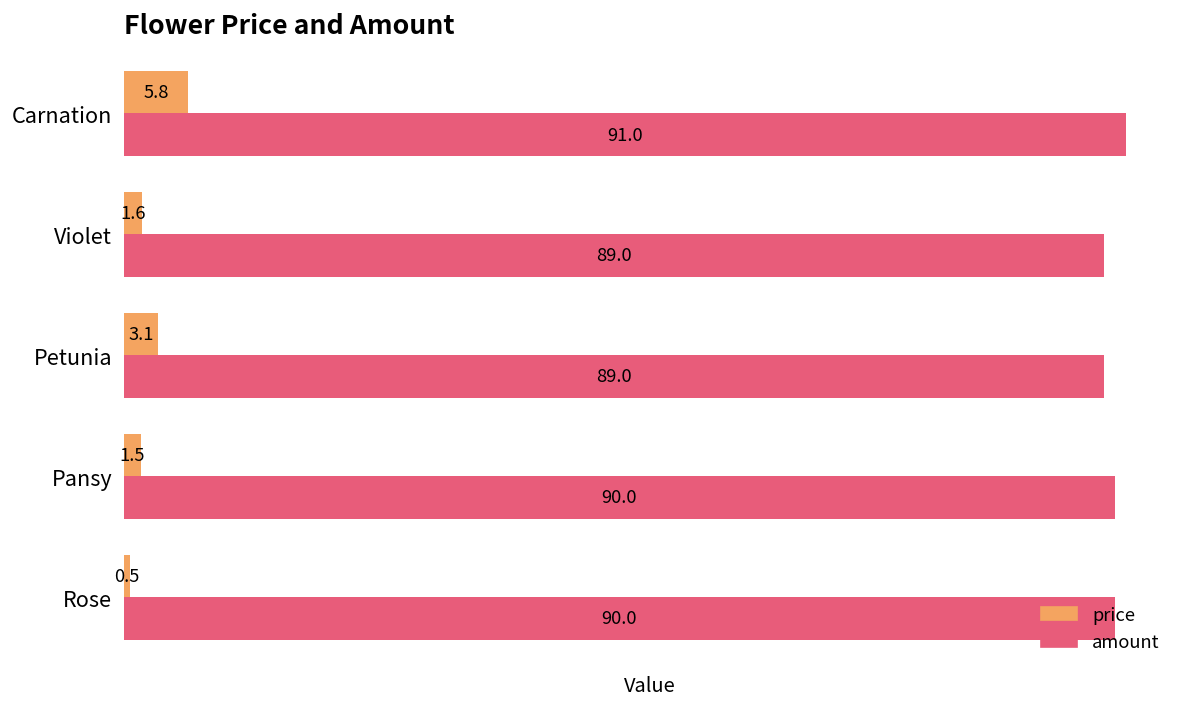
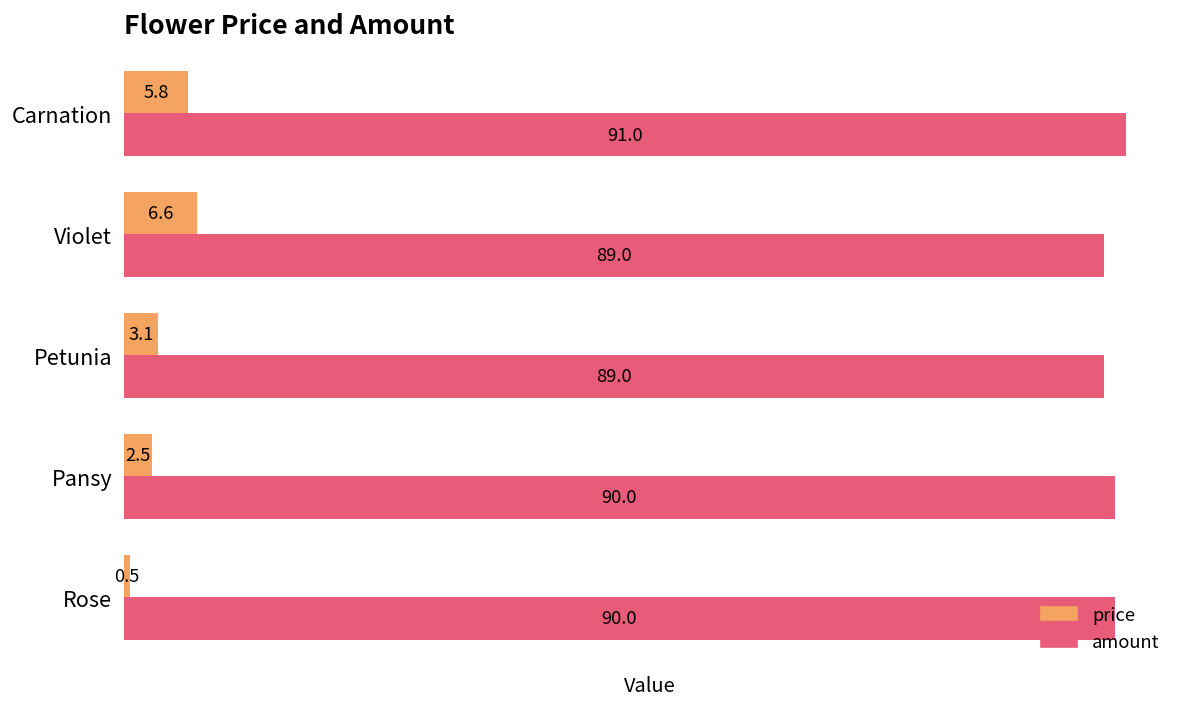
  {
    "price": {
      "Carnation": 5.8,
-     "Violet": 1.6,
+     "Violet": 6.6,
      "Petunia": 3.1,
-     "Pansy": 1.5,
+     "Pansy": 2.5,
      "Rose": 0.5
    },
    "amount": {
      "Carnation": 91.0,
      "Violet": 89.0,
      "Petunia": 89.0,
      "Pansy": 90.0,
      "Rose": 90.0
    }
  }
